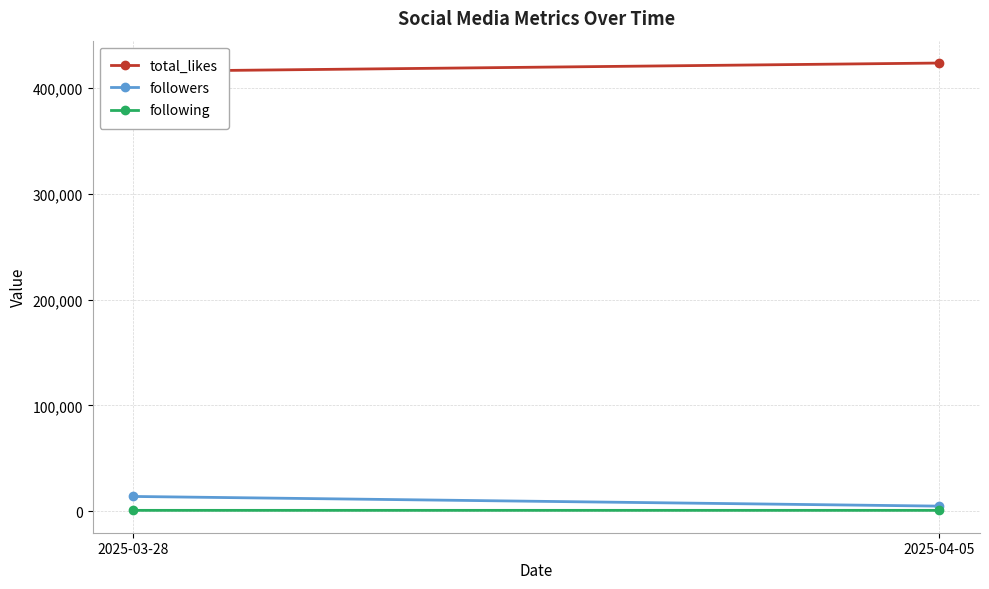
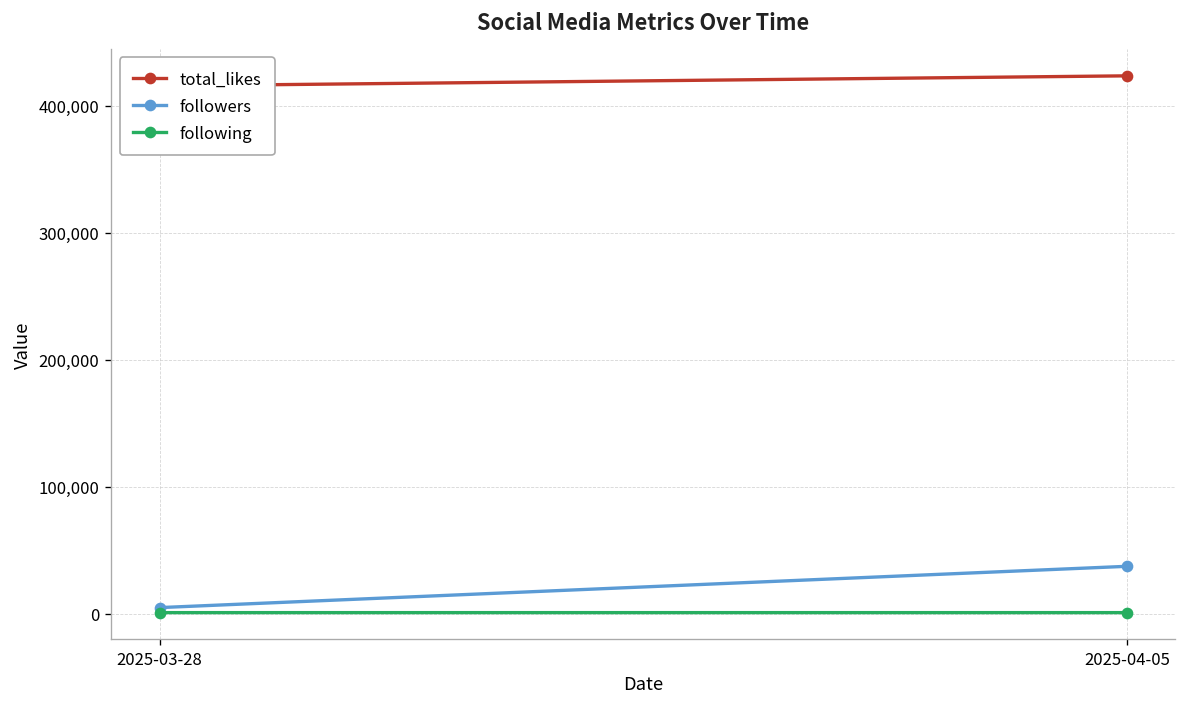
  {
    "total_likes": {
      "2025-04-05": "424,000"
    },
    "followers": {
-     "2025-03-28": "14,000",
-     "2025-04-05": "5,000"
+     "2025-03-28": "5,000",
+     "2025-04-05": "37,000"
    },
    "following": {
      "2025-03-28": "1,000",
      "2025-04-05": "1,000"
    }
  }
